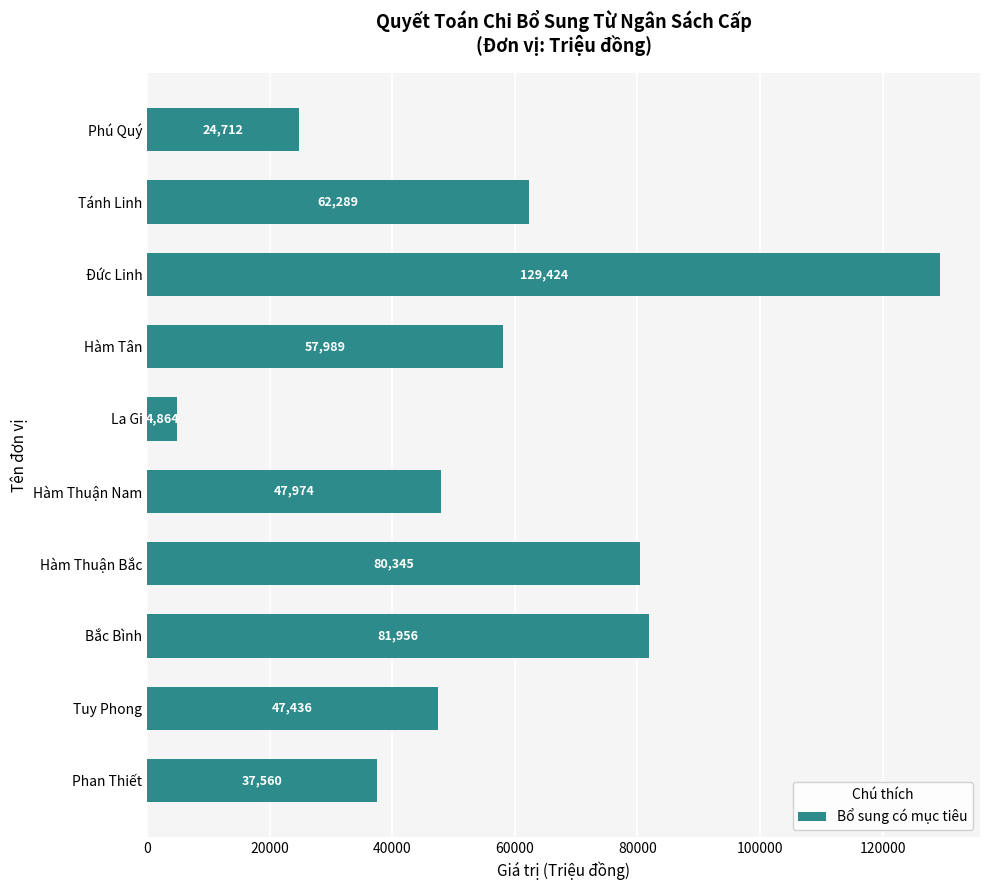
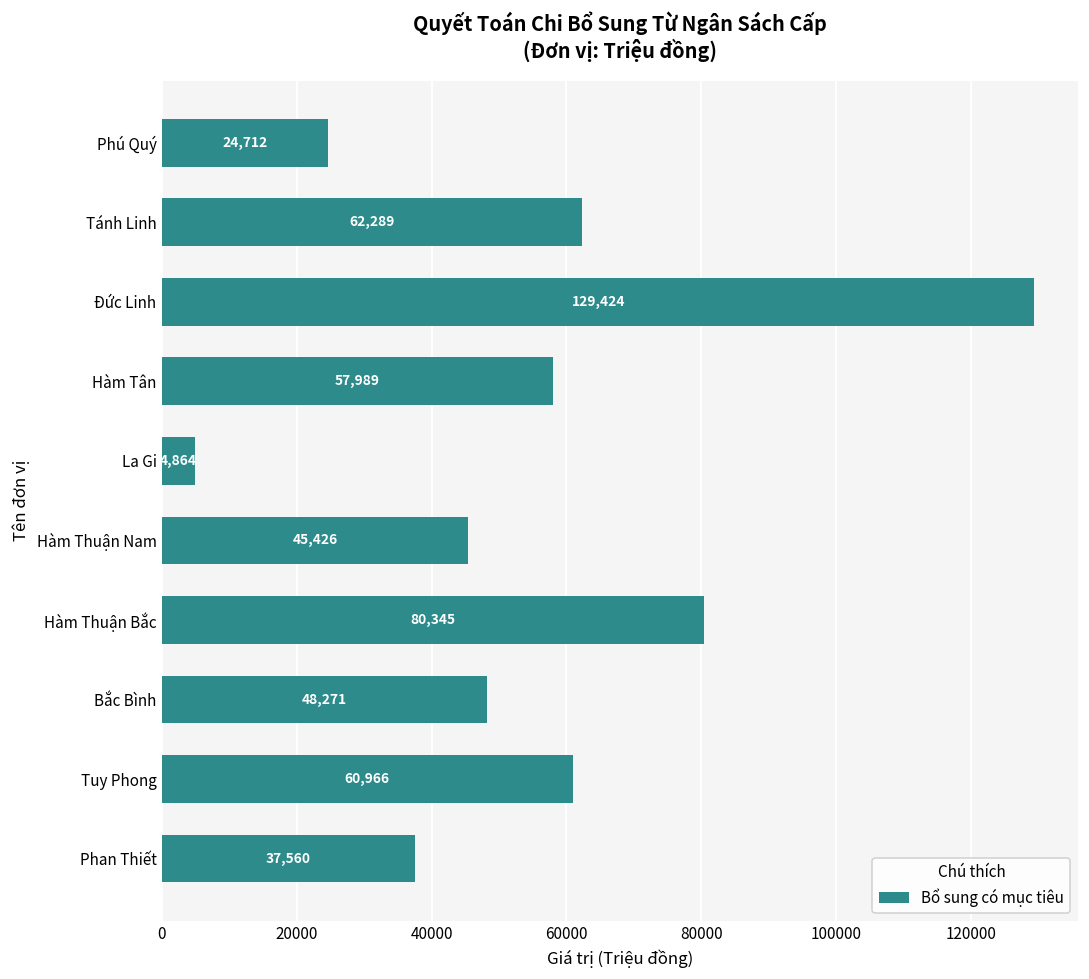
  {
    "Phú Quý": "24,712",
    "Tánh Linh": "62,289",
    "Đức Linh": "129,424",
    "Hàm Tân": "57,989",
    "La Gi": "4,864",
-   "Hàm Thuận Nam": "47,974",
+   "Hàm Thuận Nam": "45,426",
    "Hàm Thuận Bắc": "80,345",
-   "Bắc Bình": "81,956",
-   "Tuy Phong": "47,436",
+   "Bắc Bình": "48,271",
+   "Tuy Phong": "60,966",
    "Phan Thiết": "37,560"
  }
